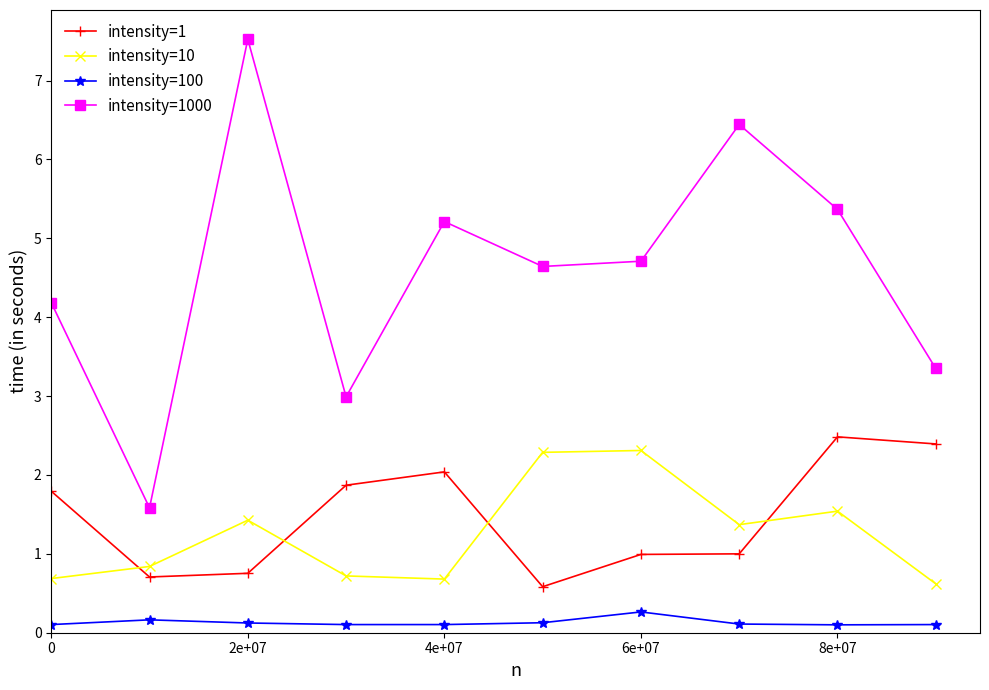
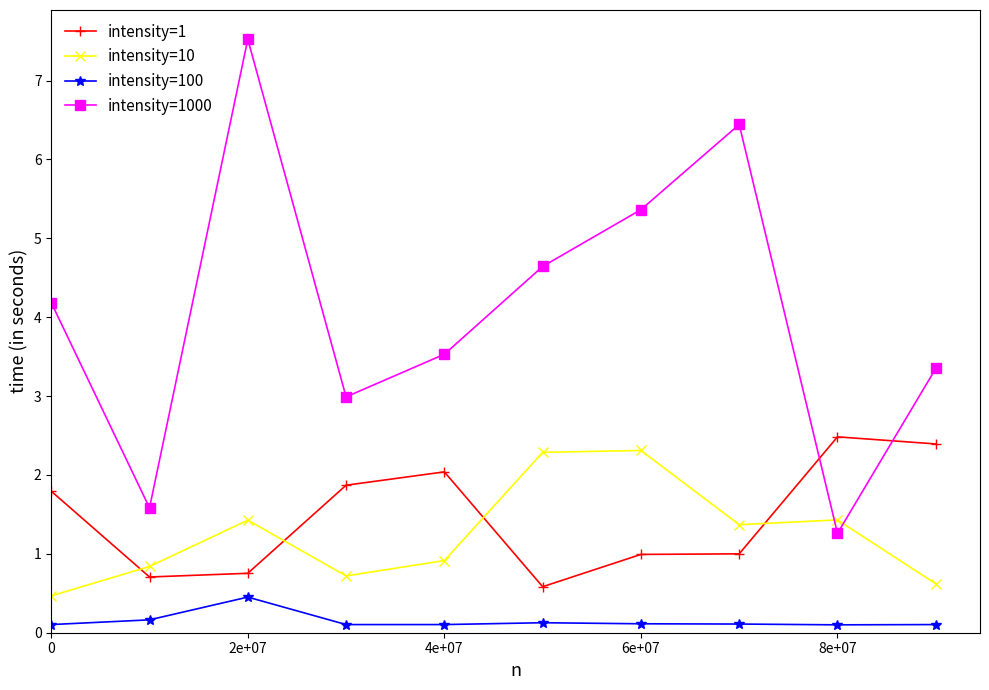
  {
    "intensity=1": {
      "0": 1.8,
      "2e+07": 0.8,
      "4e+07": 2.0,
      "6e+07": 1.0,
      "8e+07": 2.5
    },
    "intensity=10": {
-     "0": 0.7,
+     "0": 0.5,
      "2e+07": 1.4,
-     "4e+07": 0.7,
+     "4e+07": 0.9,
      "6e+07": 2.3,
-     "8e+07": 1.5
+     "8e+07": 1.4
    },
    "intensity=100": {
      "0": 0.1,
-     "2e+07": 0.1,
+     "2e+07": 0.5,
      "4e+07": 0.1,
-     "6e+07": 0.3,
+     "6e+07": 0.1,
      "8e+07": 0.1
    },
    "intensity=1000": {
      "0": 4.2,
      "2e+07": 7.5,
-     "4e+07": 5.2,
-     "6e+07": 4.7,
-     "8e+07": 5.4
+     "4e+07": 3.5,
+     "6e+07": 5.4,
+     "8e+07": 1.3
    }
  }
